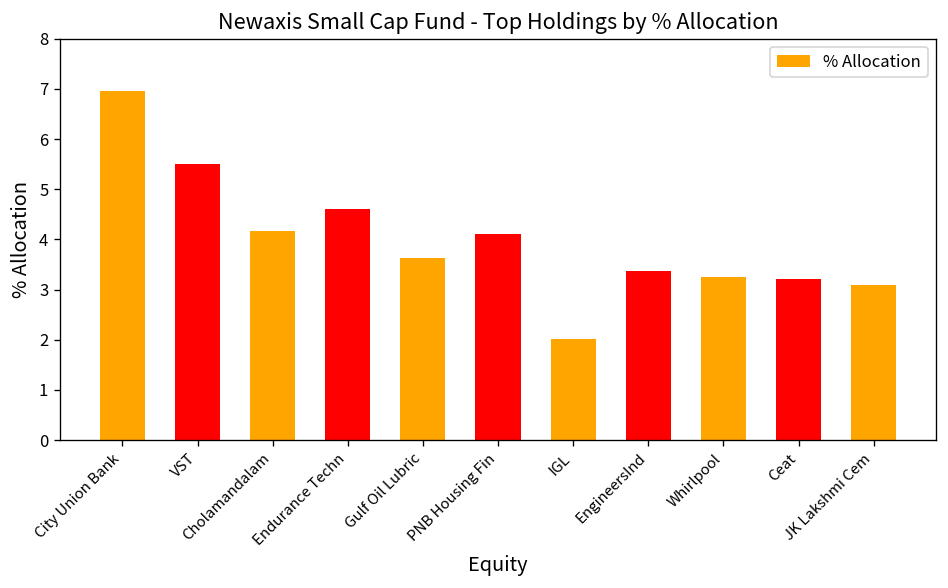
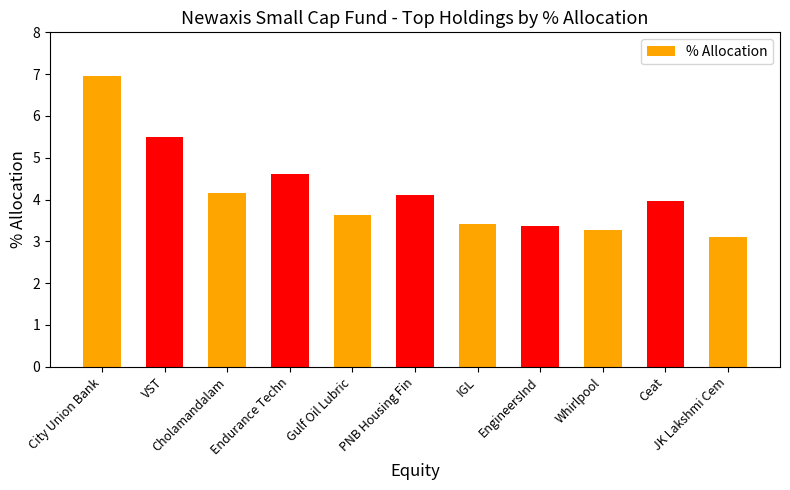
  {
    "City Union Bank": 7.0,
    "VST": 5.5,
    "Cholamandalam": 4.2,
    "Endurance Techn": 4.6,
    "Gulf Oil Lubric": 3.6,
    "PNB Housing Fin": 4.1,
-   "IGL": 2.0,
+   "IGL": 3.4,
    "EngineersInd": 3.4,
    "Whirlpool": 3.3,
-   "Ceat": 3.2,
+   "Ceat": 4.0,
    "JK Lakshmi Cem": 3.1
  }
